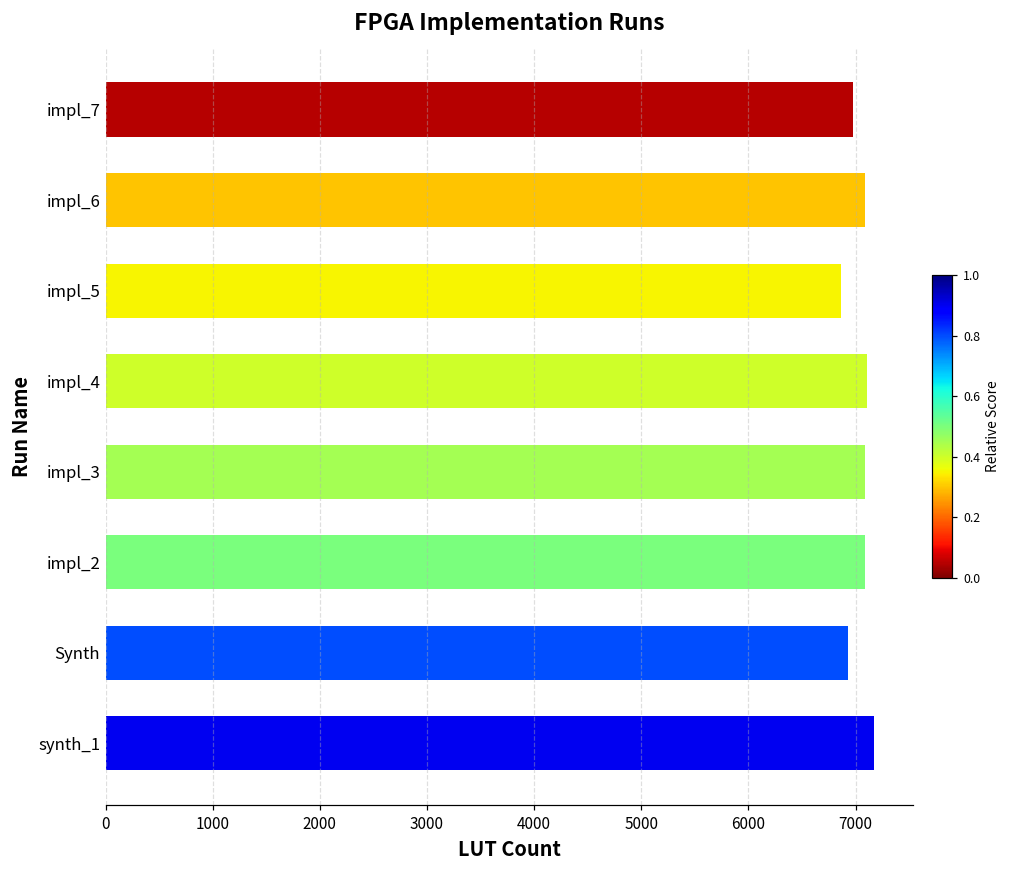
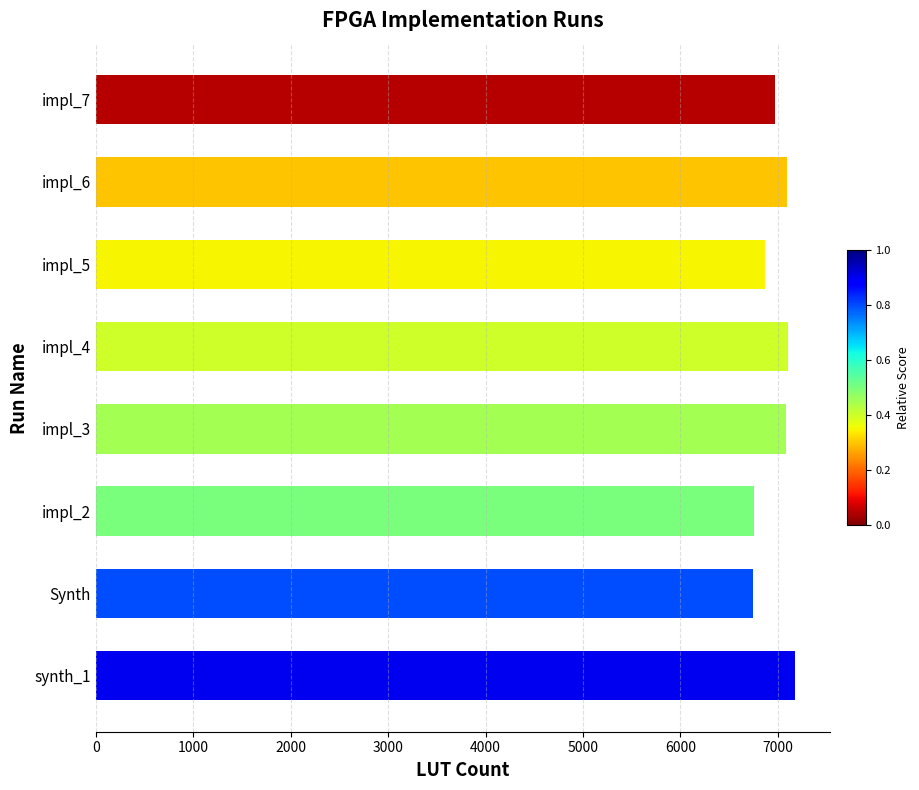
  {
    "impl_7": 7000,
    "impl_6": 7100,
    "impl_5": 6900,
    "impl_4": 7100,
    "impl_3": 7100,
-   "impl_2": 7100,
-   "Synth": 6900,
+   "impl_2": 6800,
+   "Synth": 6700,
    "synth_1": 7200
  }
